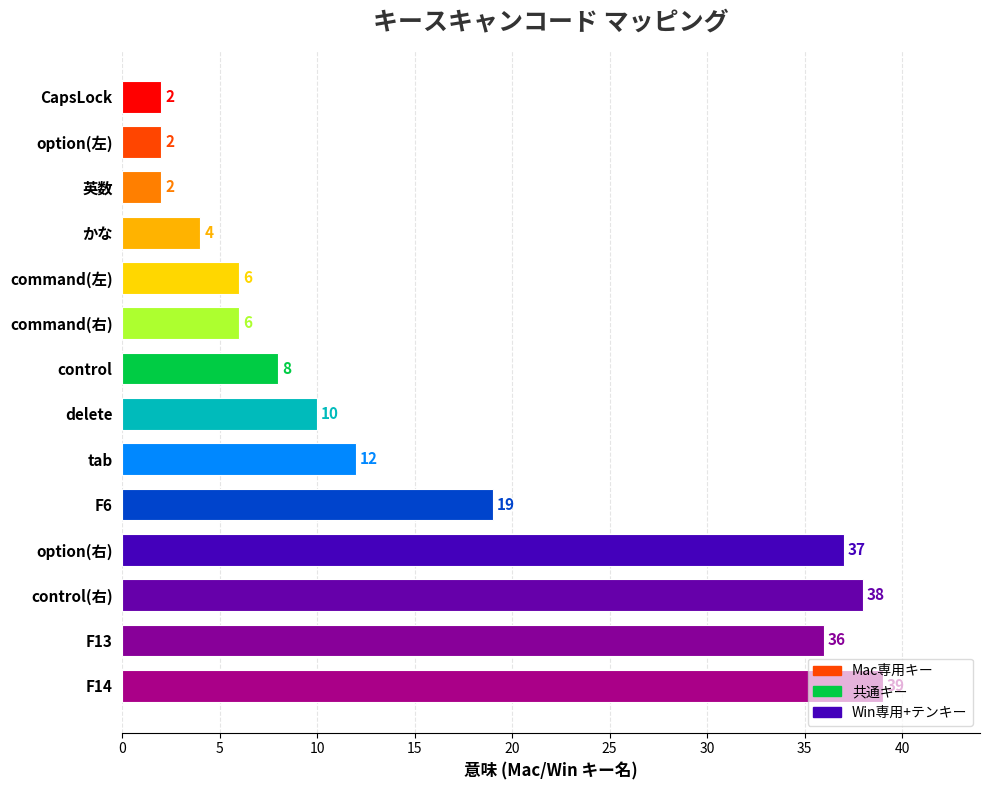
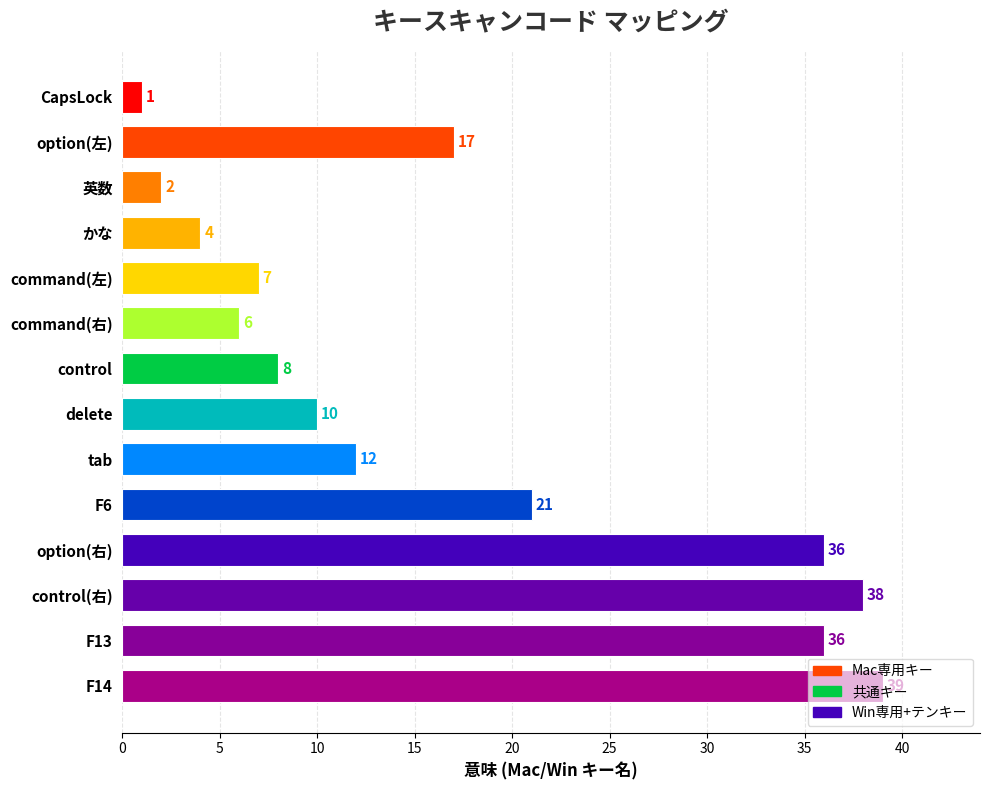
  {
-   "CapsLock": 2,
-   "option(左)": 2,
+   "CapsLock": 1,
+   "option(左)": 17,
    "英数": 2,
    "かな": 4,
-   "command(左)": 6,
+   "command(左)": 7,
    "command(右)": 6,
    "control": 8,
    "delete": 10,
    "tab": 12,
-   "F6": 19,
-   "option(右)": 37,
+   "F6": 21,
+   "option(右)": 36,
    "control(右)": 38,
    "F13": 36
  }
